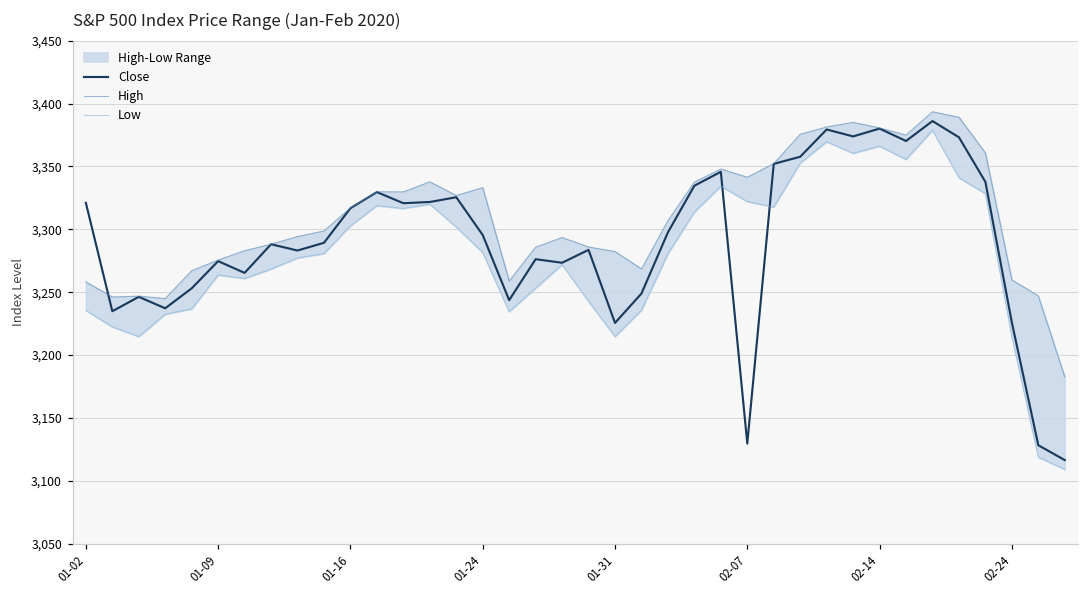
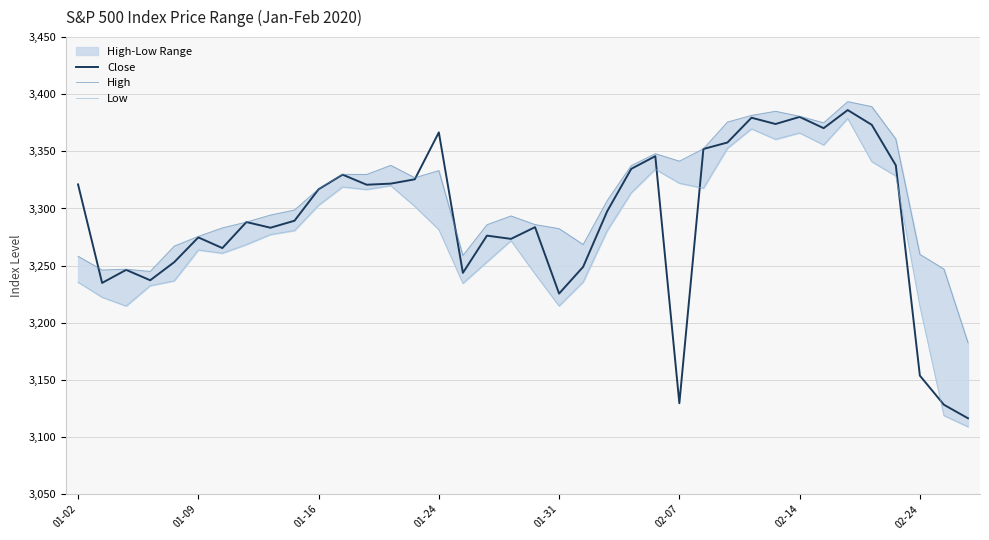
  {
    "Close": {
      "01-02": "3,321",
-     "01-24": "3,295",
+     "01-24": "3,367",
      "01-31": "3,226",
      "02-07": "3,130",
-     "02-24": "3,226"
+     "02-24": "3,154"
    }
  }
